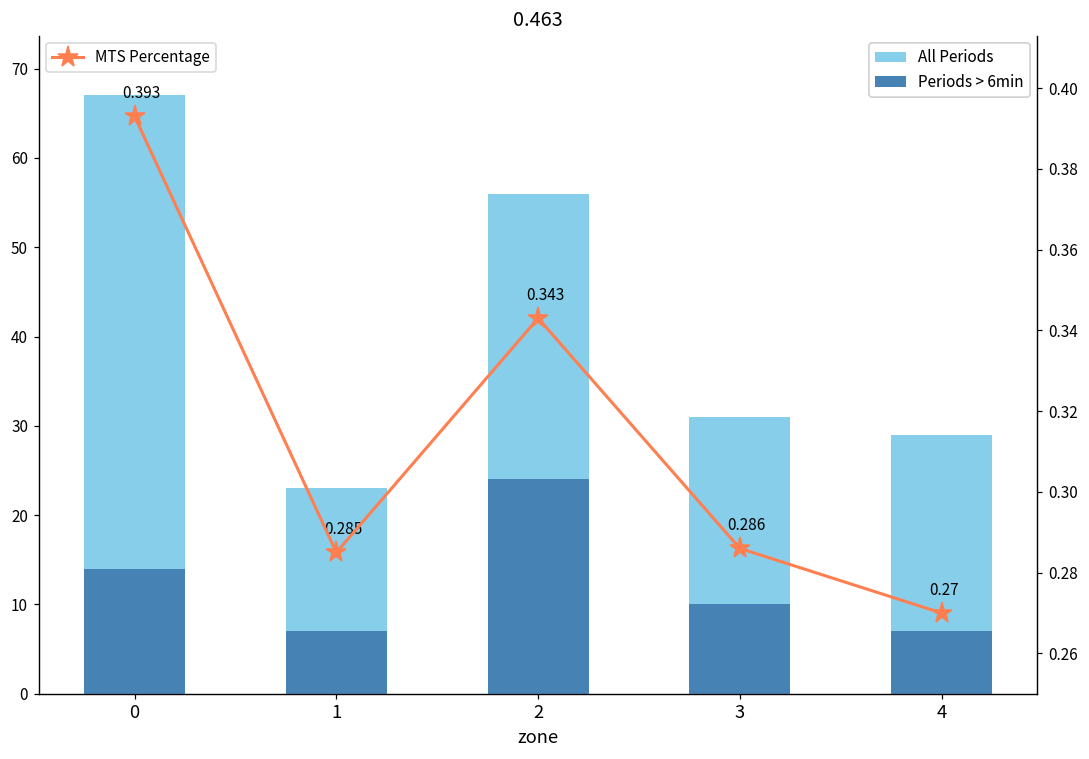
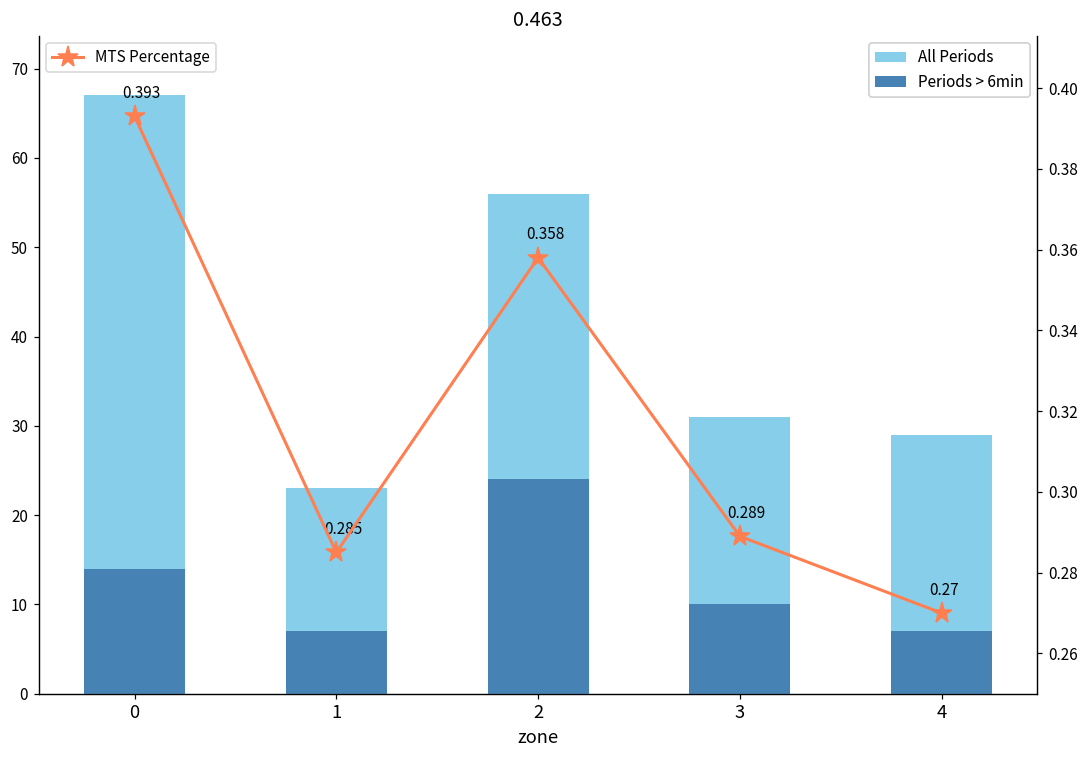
  {
    "MTS Percentage": {
      "0": 0.393,
      "1": 0.285,
-     "2": 0.343,
-     "3": 0.286,
+     "2": 0.358,
+     "3": 0.289,
      "4": 0.27
    }
  }
